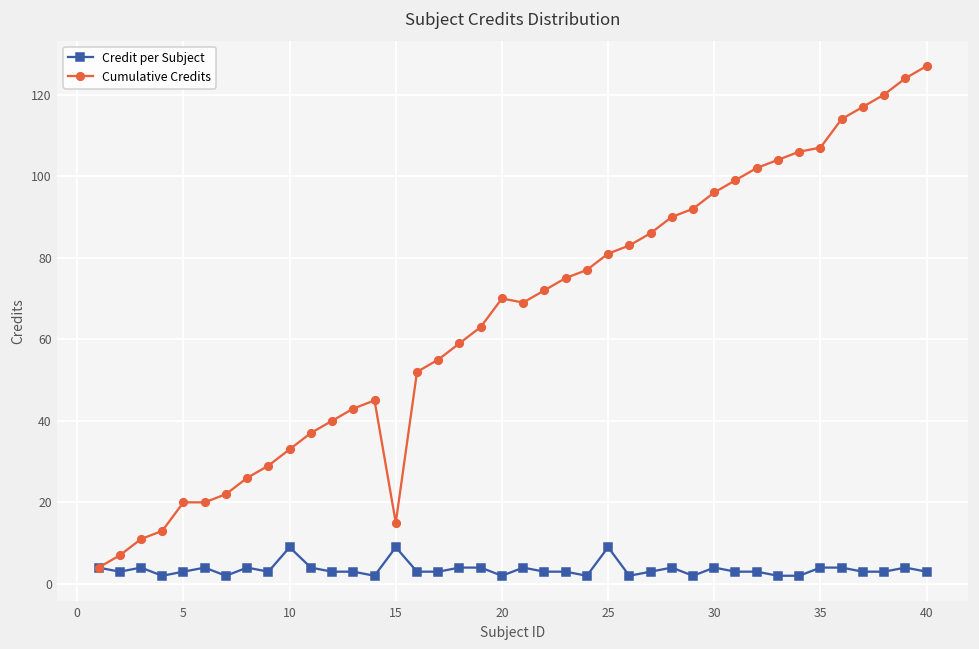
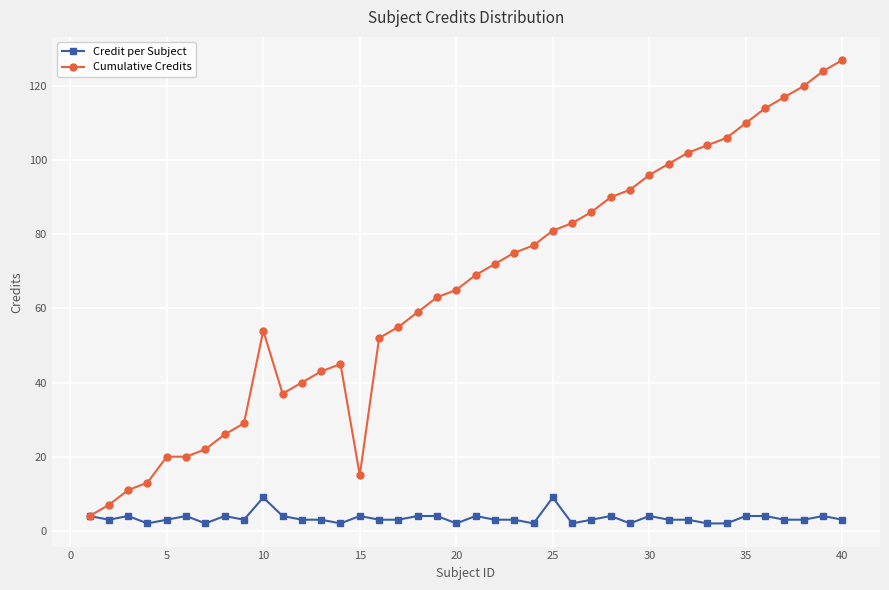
  {
    "Credit per Subject": {
      "5": 3,
      "10": 9,
-     "15": 9,
+     "15": 4,
      "20": 2,
      "25": 9,
      "30": 4,
      "35": 4,
      "40": 3
    },
    "Cumulative Credits": {
      "5": 20,
-     "10": 33,
+     "10": 54,
      "15": 15,
-     "20": 70,
+     "20": 65,
      "25": 81,
      "30": 96,
-     "35": 107,
+     "35": 110,
      "40": 127
    }
  }
